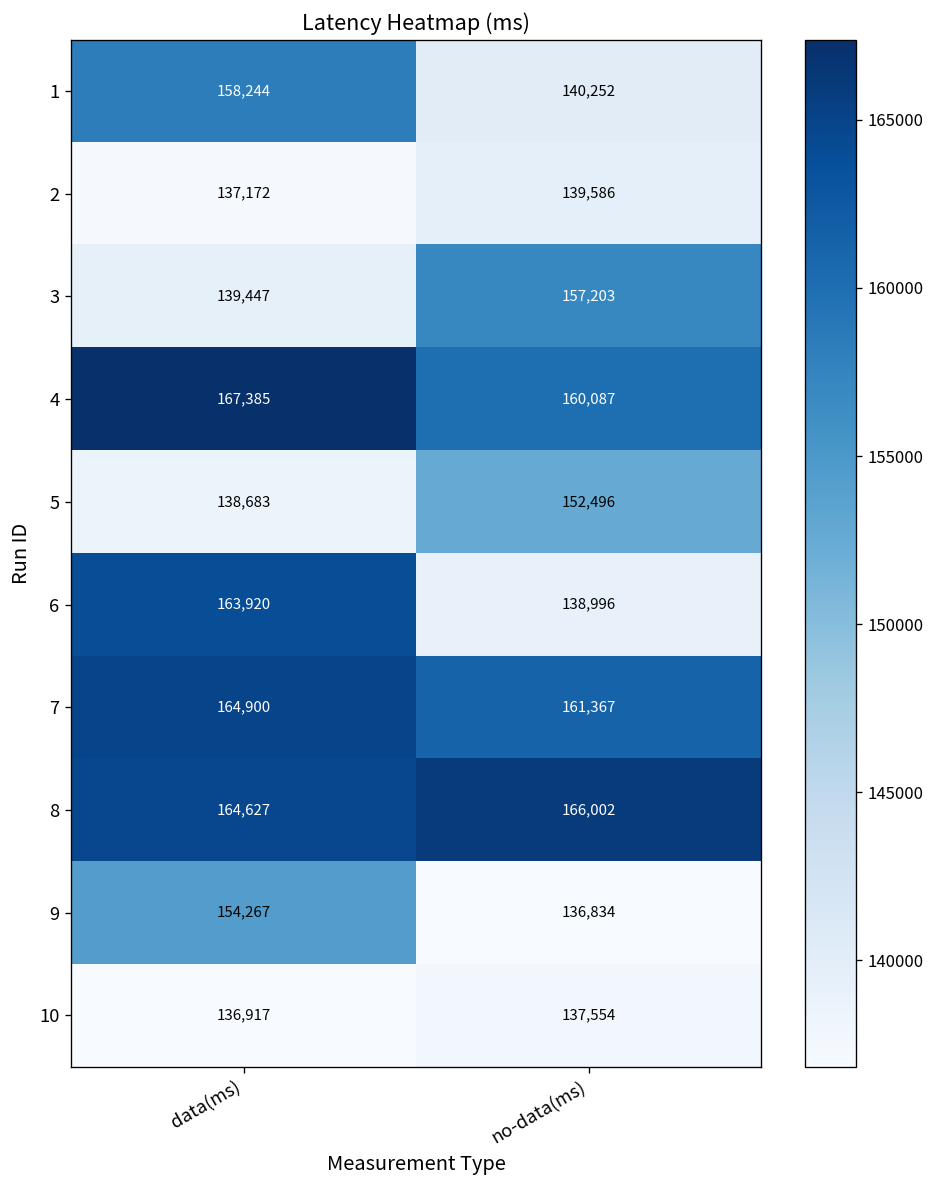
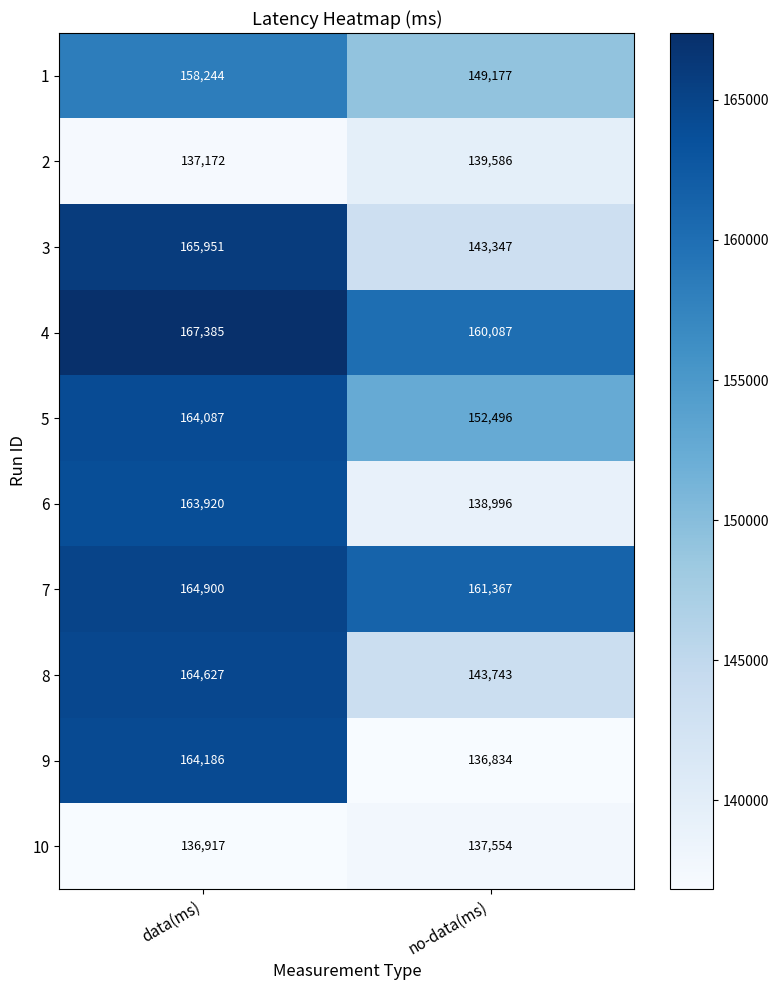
  {
    "1": {
      "data(ms)": "158,244",
-     "no-data(ms)": "140,252"
+     "no-data(ms)": "149,177"
    },
    "2": {
      "data(ms)": "137,172",
      "no-data(ms)": "139,586"
    },
    "3": {
-     "data(ms)": "139,447",
-     "no-data(ms)": "157,203"
+     "data(ms)": "165,951",
+     "no-data(ms)": "143,347"
    },
    "4": {
      "data(ms)": "167,385",
      "no-data(ms)": "160,087"
    },
    "5": {
-     "data(ms)": "138,683",
+     "data(ms)": "164,087",
      "no-data(ms)": "152,496"
    },
    "6": {
      "data(ms)": "163,920",
      "no-data(ms)": "138,996"
    },
    "7": {
      "data(ms)": "164,900",
      "no-data(ms)": "161,367"
    },
    "8": {
      "data(ms)": "164,627",
-     "no-data(ms)": "166,002"
+     "no-data(ms)": "143,743"
    },
    "9": {
-     "data(ms)": "154,267",
+     "data(ms)": "164,186",
      "no-data(ms)": "136,834"
    },
    "10": {
      "data(ms)": "136,917",
      "no-data(ms)": "137,554"
    }
  }
